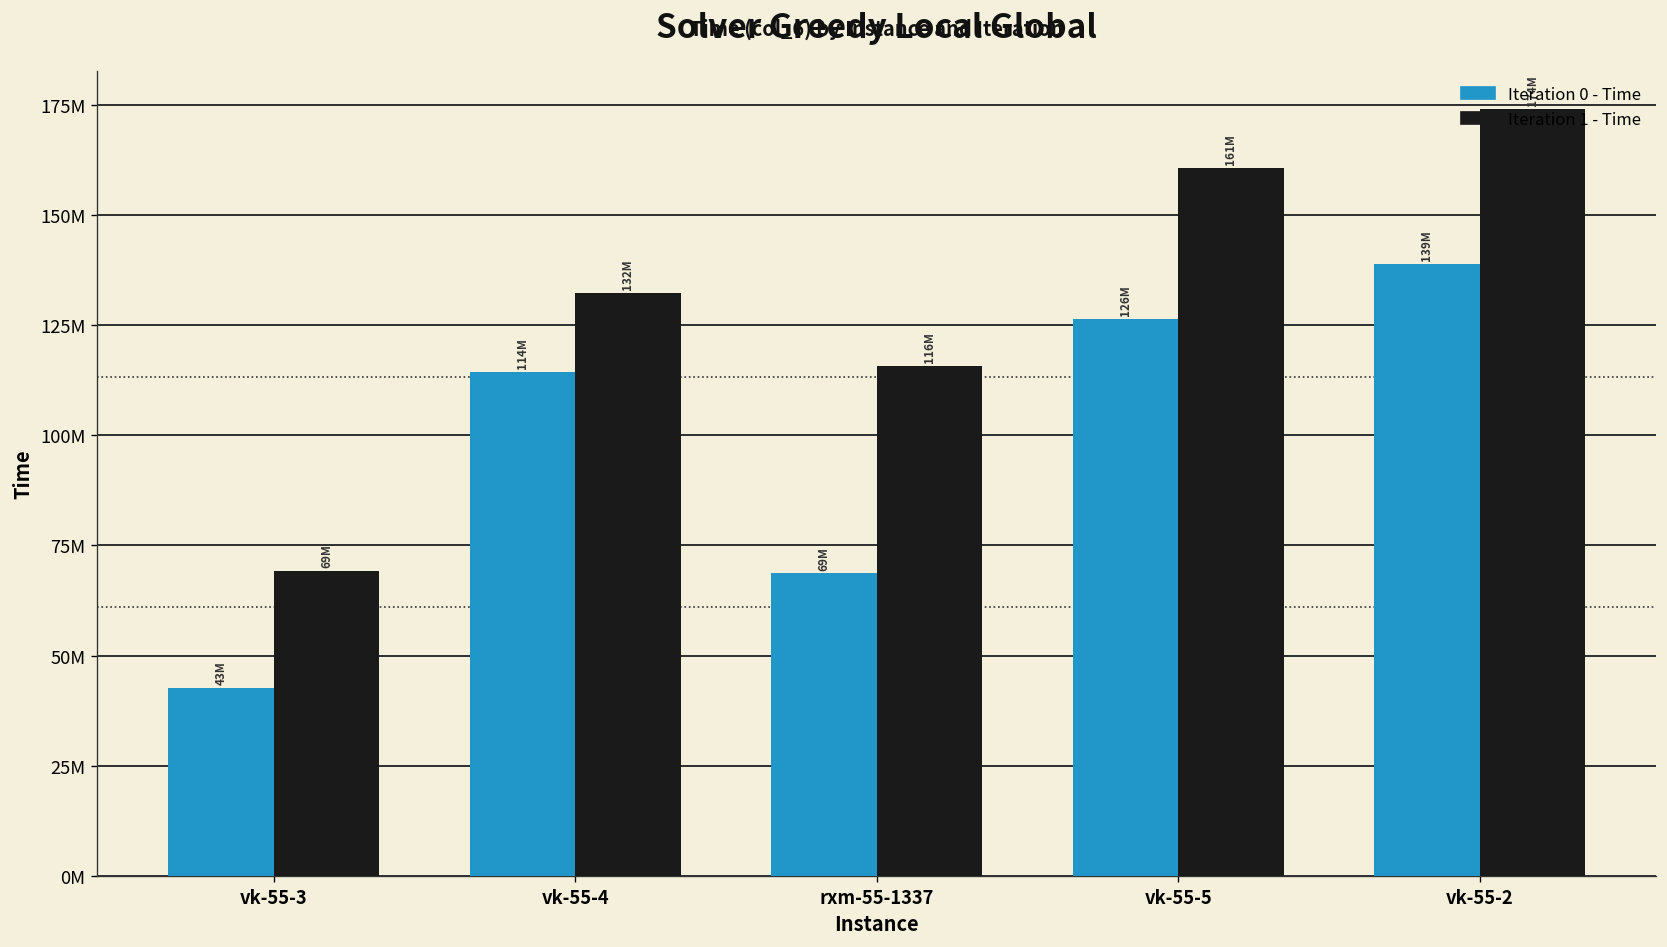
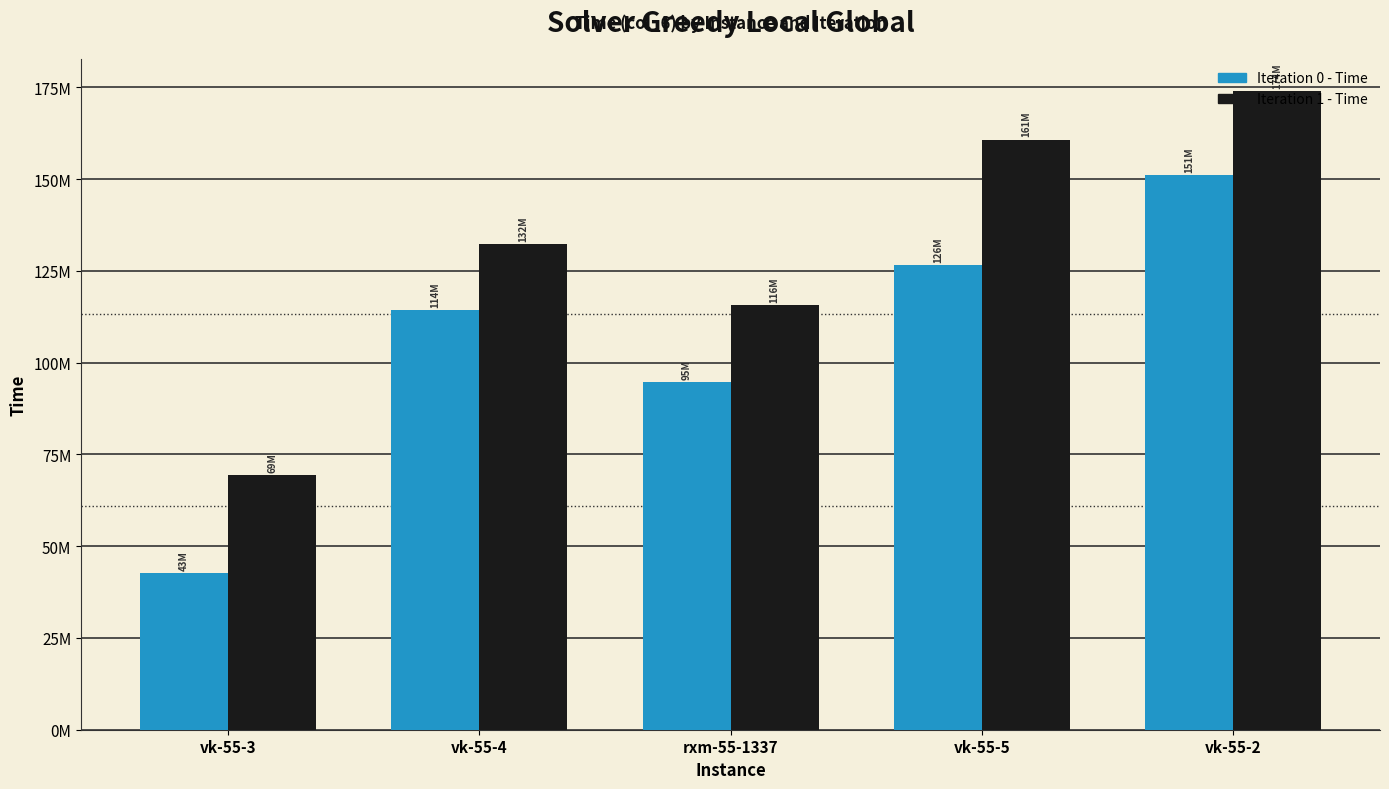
  {
    "Iteration 0 - Time": {
      "vk-55-3": "43M",
      "vk-55-4": "114M",
-     "rxm-55-1337": "69M",
+     "rxm-55-1337": "95M",
      "vk-55-5": "126M",
-     "vk-55-2": "139M"
+     "vk-55-2": "151M"
    }
  }
